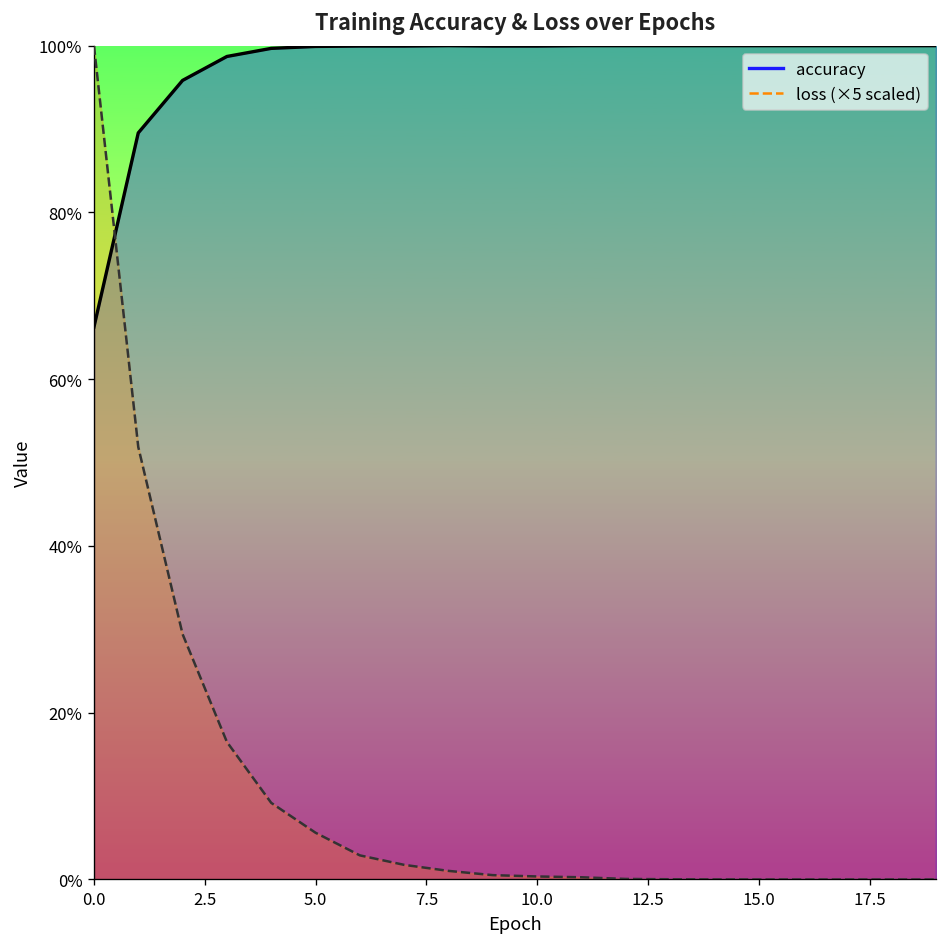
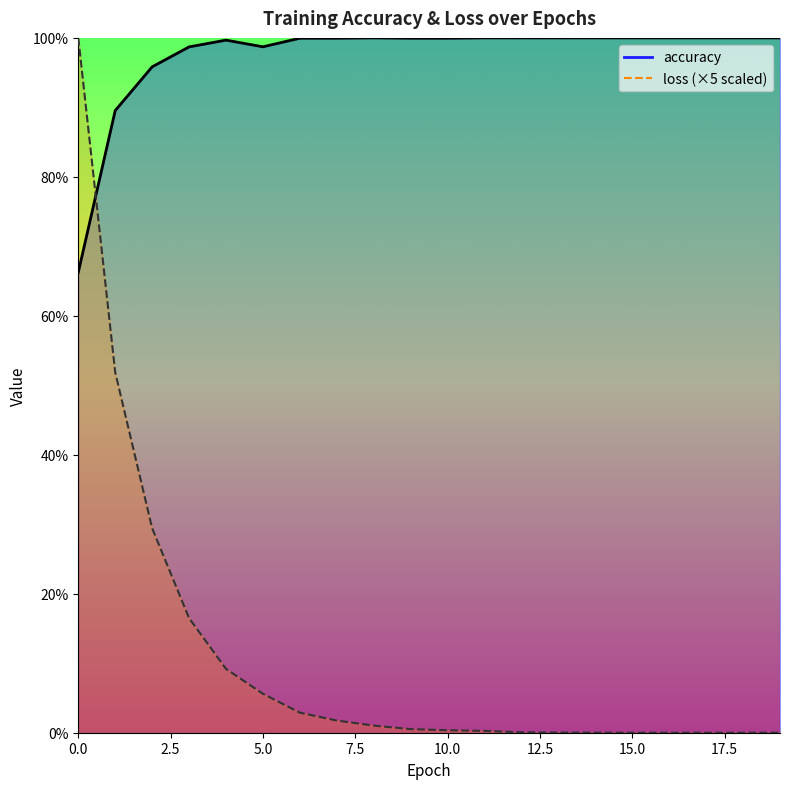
  {
    "accuracy": {
      "0.0": "66%",
-     "5.0": "100%",
+     "5.0": "99%",
      "10.0": "100%",
      "15.0": "100%"
    },
    "loss (×5 scaled)": {
      "0.0": "100%",
      "5.0": "6%",
      "10.0": "0%",
      "15.0": "0%"
    }
  }
